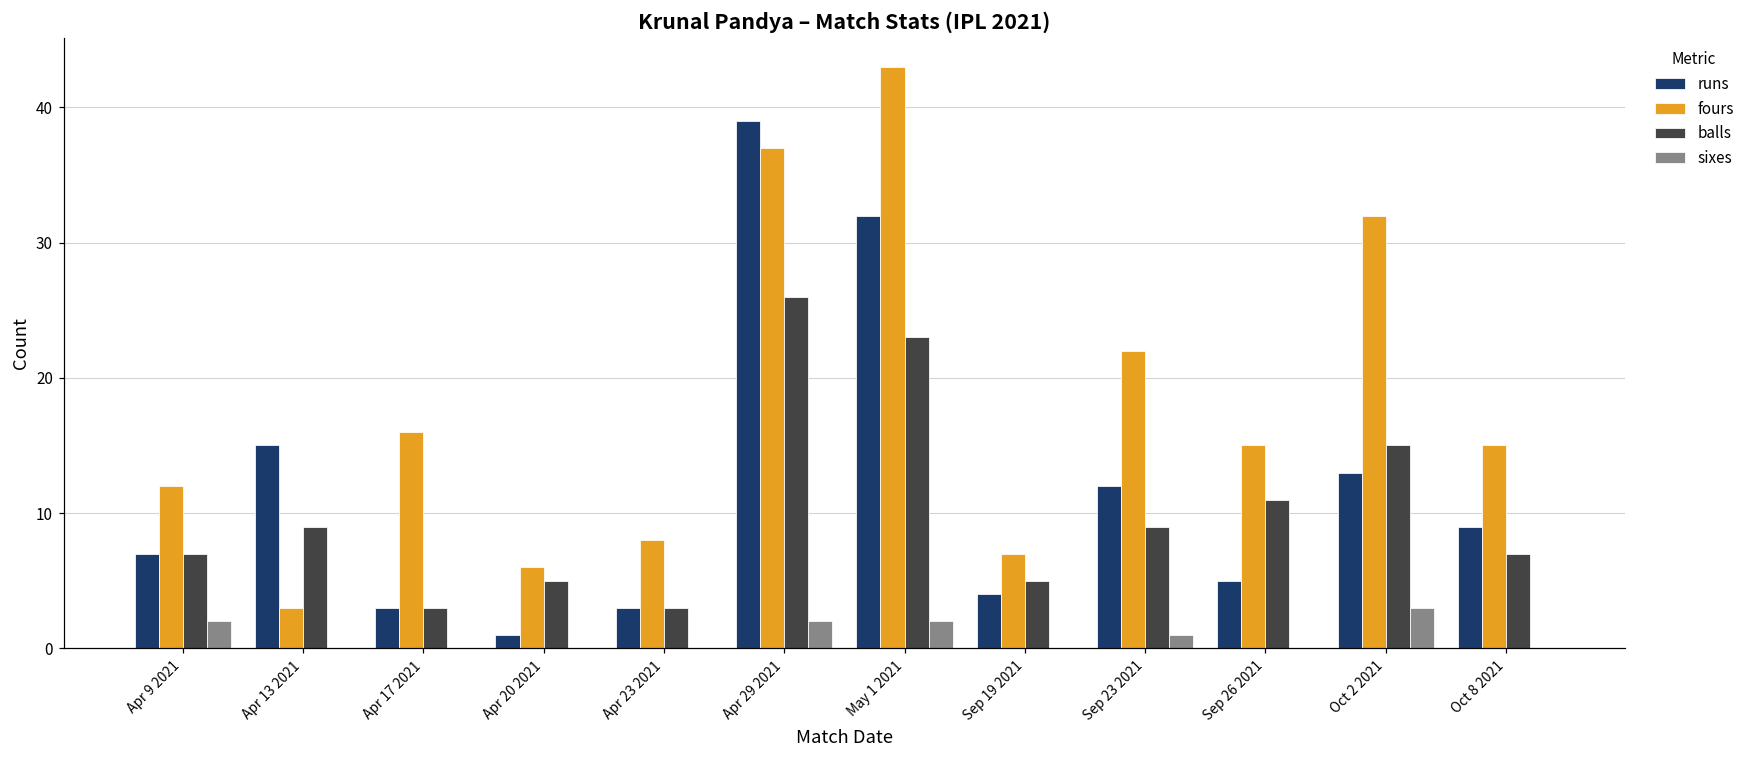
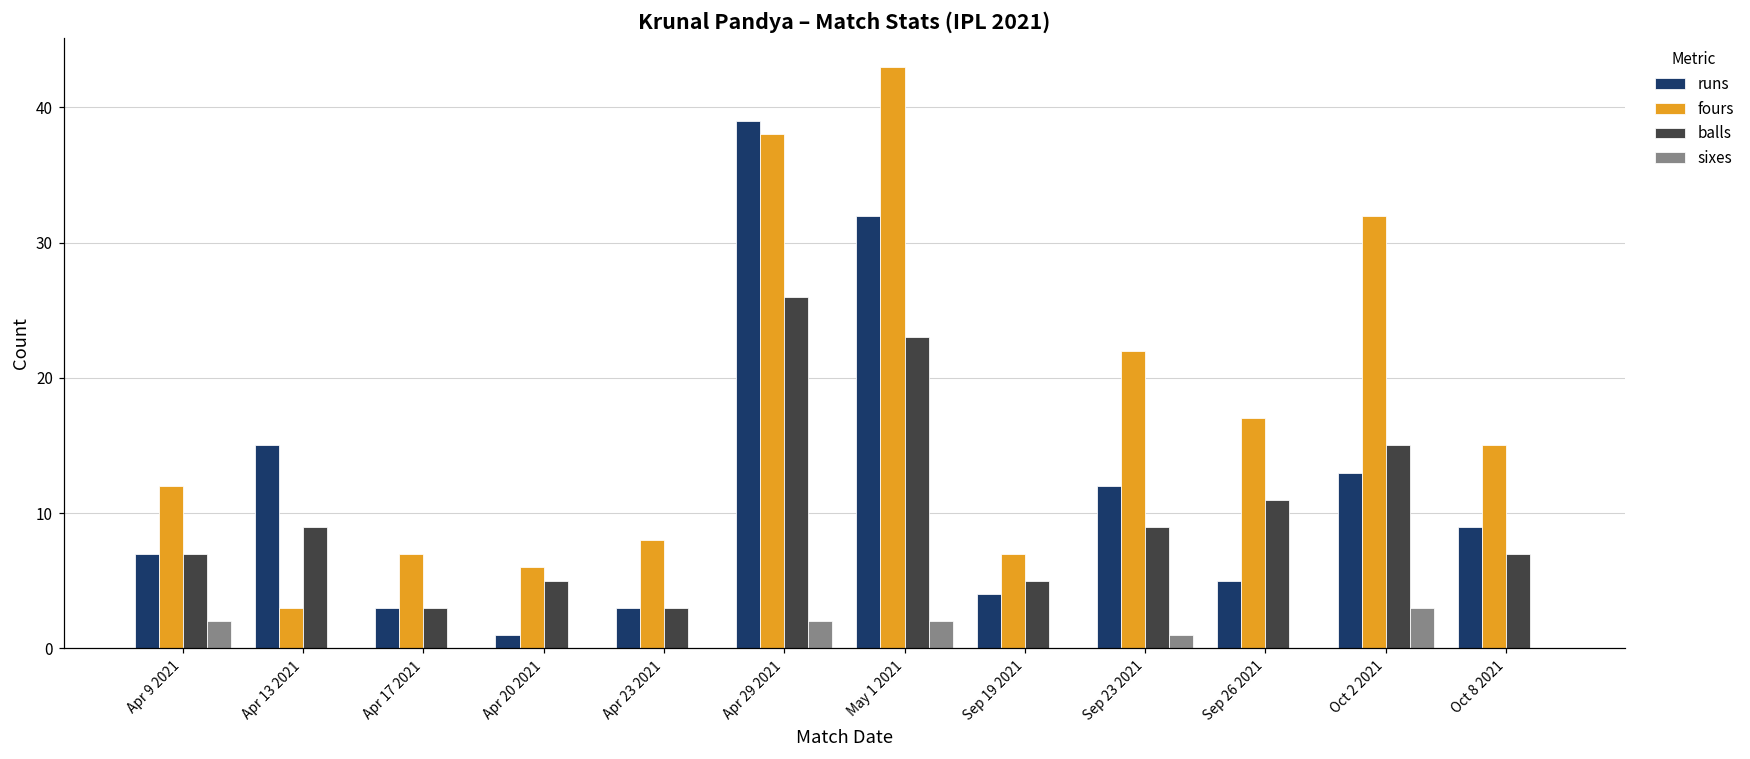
  {
    "fours": {
      "Apr 9 2021": 12,
      "Apr 13 2021": 3,
-     "Apr 17 2021": 16,
+     "Apr 17 2021": 7,
      "Apr 20 2021": 6,
      "Apr 23 2021": 8,
-     "Apr 29 2021": 37,
+     "Apr 29 2021": 38,
      "May 1 2021": 43,
      "Sep 19 2021": 7,
      "Sep 23 2021": 22,
-     "Sep 26 2021": 15,
+     "Sep 26 2021": 17,
      "Oct 2 2021": 32,
      "Oct 8 2021": 15
    },
    "sixes": {
      "Apr 9 2021": 2,
      "Apr 13 2021": 0,
      "Apr 17 2021": 0,
      "Apr 20 2021": 0,
      "Apr 23 2021": 0,
      "Apr 29 2021": 2,
      "May 1 2021": 2,
      "Sep 19 2021": 0,
      "Sep 23 2021": 1,
      "Sep 26 2021": 0,
      "Oct 2 2021": 3,
      "Oct 8 2021": 0
    }
  }
